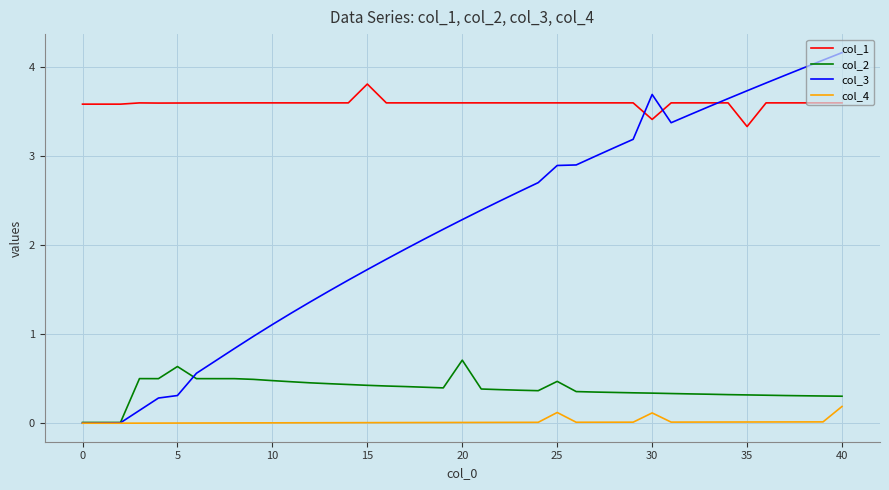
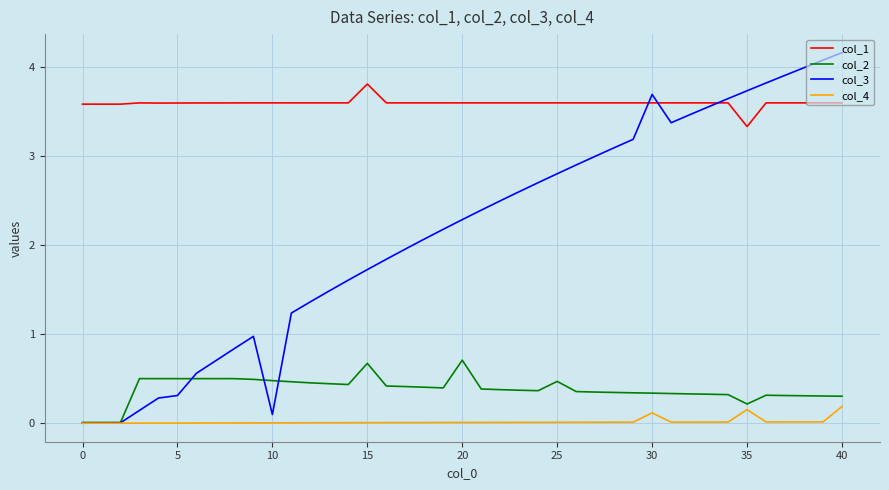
  {
    "col_1": {
      "0": 3.6,
      "5": 3.6,
      "10": 3.6,
      "15": 3.8,
      "20": 3.6,
      "25": 3.6,
-     "30": 3.4,
+     "30": 3.6,
      "35": 3.3
    },
    "col_2": {
-     "5": 0.6,
+     "5": 0.5,
      "10": 0.5,
-     "15": 0.4,
+     "15": 0.7,
      "20": 0.7,
      "25": 0.5,
      "30": 0.3,
-     "35": 0.3,
+     "35": 0.2,
      "40": 0.3
    },
    "col_3": {
      "5": 0.3,
-     "10": 1.1,
+     "10": 0.1,
      "15": 1.7,
      "20": 2.3,
-     "25": 2.9,
+     "25": 2.8,
      "30": 3.7,
      "35": 3.7
    },
    "col_4": {
      "5": 0.0,
      "10": 0.0,
      "15": 0.0,
      "20": 0.0,
-     "25": 0.1,
+     "25": 0.0,
      "30": 0.1,
-     "35": 0.0,
+     "35": 0.2,
      "40": 0.2
    }
  }
